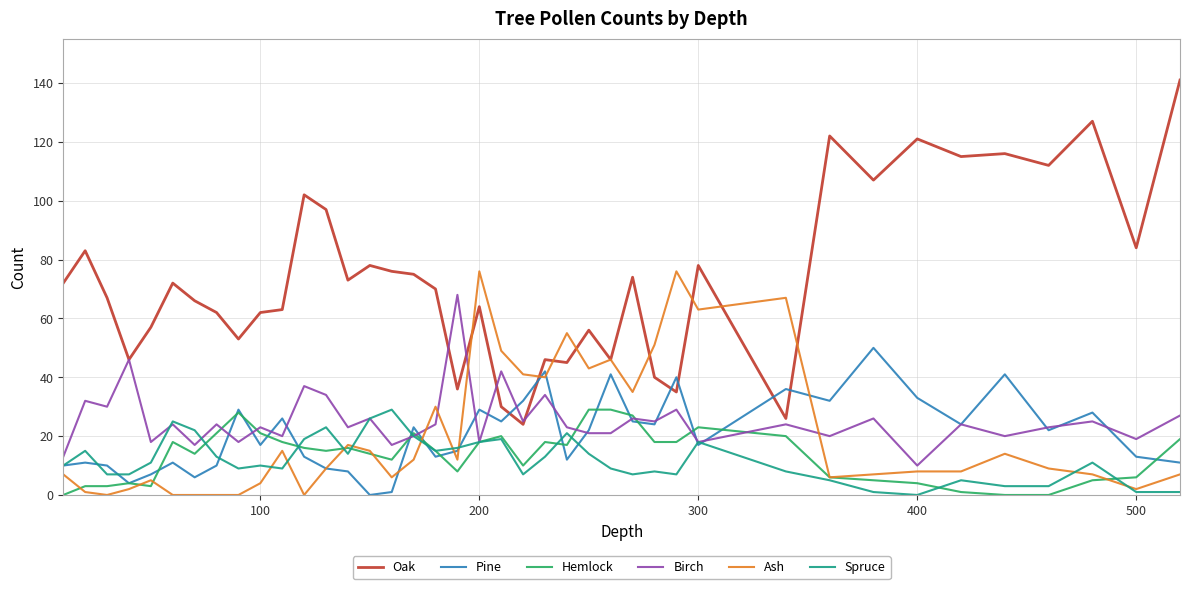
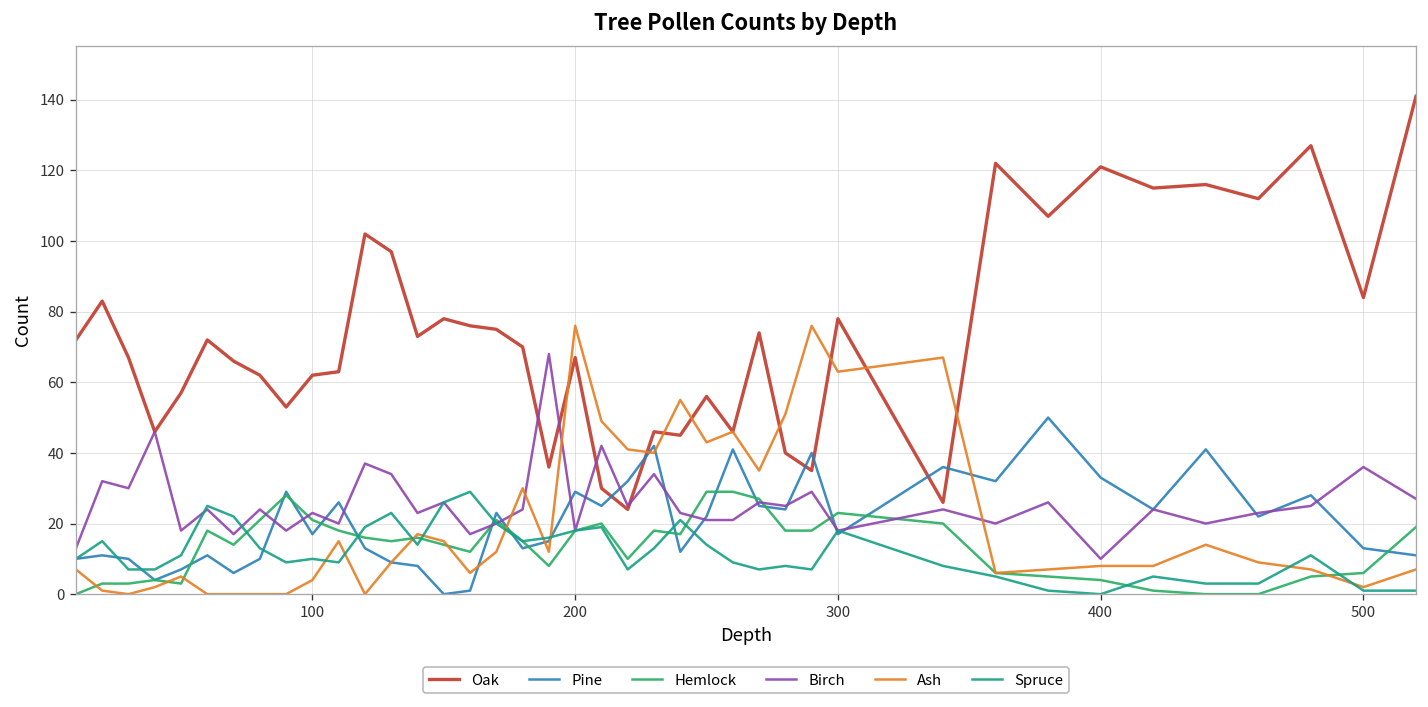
  {
    "Oak": {
      "100": 62,
-     "200": 64,
+     "200": 67,
      "300": 78,
      "400": 121,
      "500": 84
    },
    "Pine": {
      "100": 17,
      "200": 29,
      "300": 17,
      "400": 33,
      "500": 13
    },
    "Birch": {
      "100": 23,
      "400": 10,
-     "500": 19
+     "500": 36
    },
    "Ash": {
      "100": 4,
      "200": 76,
      "300": 63,
      "400": 8,
      "500": 2
    }
  }
